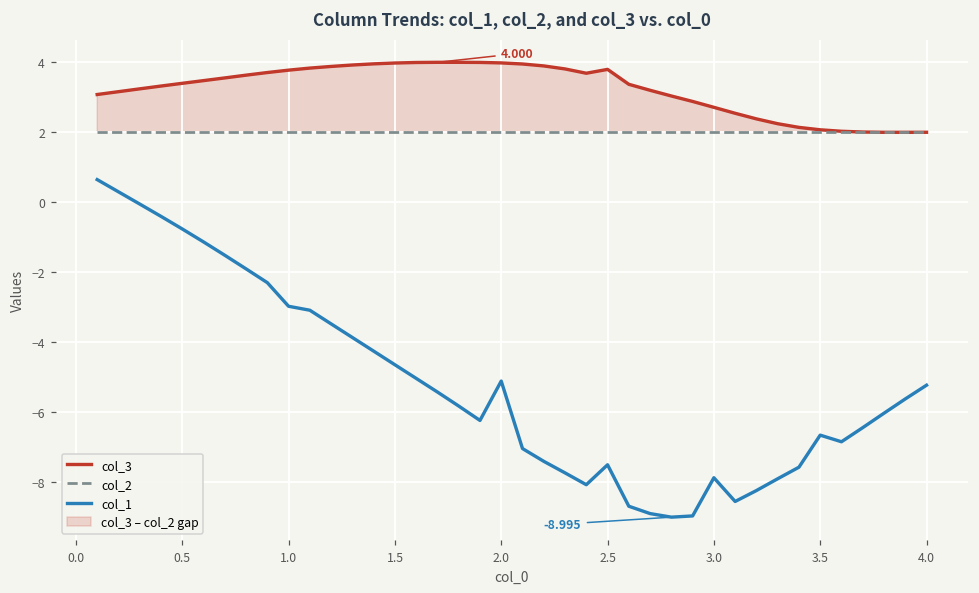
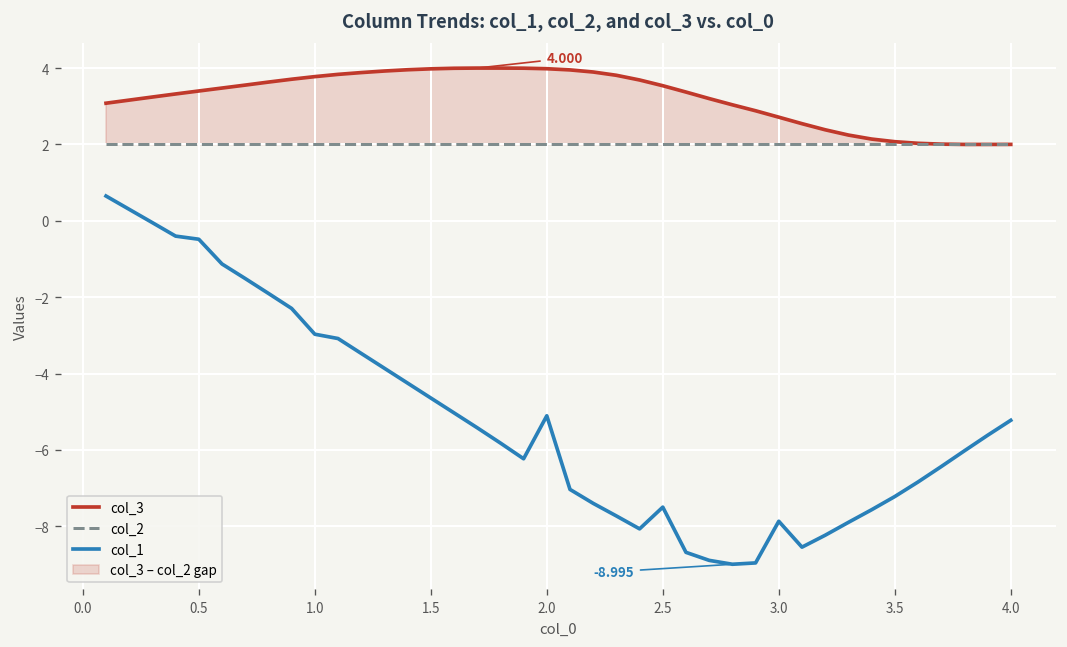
  {
    "col_3": {
      "0.5": 3.4,
      "1.0": 3.8,
      "1.5": 4.0,
-     "2.5": 3.8,
+     "2.5": 3.5,
      "3.0": 2.7
    },
    "col_2": {
      "0.5": 2.0,
      "1.0": 2.0,
      "1.5": 2.0,
      "2.0": 2.0,
      "2.5": 2.0,
      "3.0": 2.0
    },
    "col_1": {
-     "0.5": -0.8,
+     "0.5": -0.5,
      "1.0": -3.0,
      "1.5": -4.6,
      "2.0": -5.1,
      "2.5": -7.5,
      "3.0": -7.9,
-     "3.5": -6.7,
+     "3.5": -7.2,
      "4.0": -5.2
    }
  }
